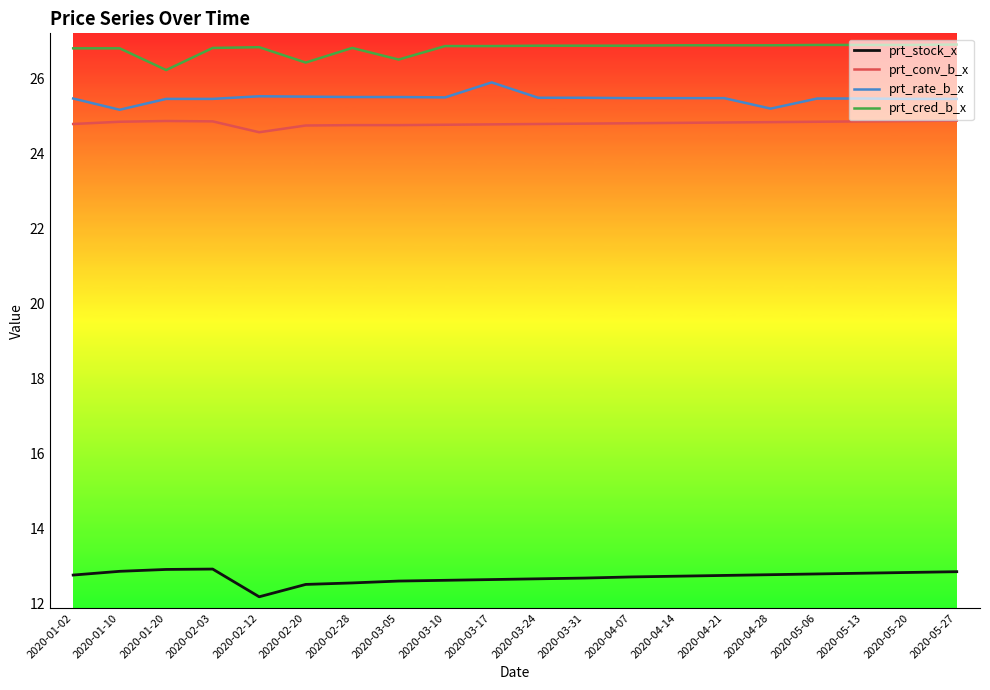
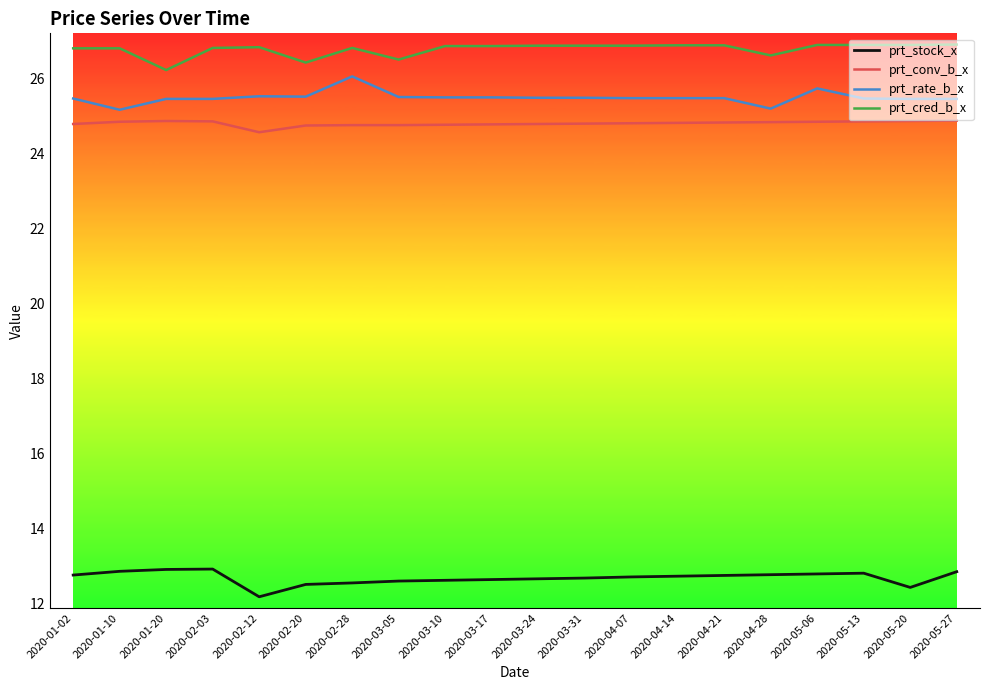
  {
    "prt_stock_x": {
      "2020-01-02": 12.8,
      "2020-01-10": 12.9,
      "2020-01-20": 12.9,
      "2020-02-03": 12.9,
      "2020-02-12": 12.2,
      "2020-02-20": 12.5,
      "2020-02-28": 12.5,
      "2020-03-05": 12.6,
      "2020-03-10": 12.6,
      "2020-03-17": 12.6,
      "2020-03-24": 12.7,
      "2020-03-31": 12.7,
      "2020-04-07": 12.7,
      "2020-04-14": 12.7,
      "2020-04-21": 12.7,
      "2020-04-28": 12.8,
      "2020-05-06": 12.8,
      "2020-05-13": 12.8,
-     "2020-05-20": 12.8,
+     "2020-05-20": 12.4,
      "2020-05-27": 12.8
    },
    "prt_conv_b_x": {
      "2020-01-02": 24.8,
      "2020-01-10": 24.9,
      "2020-01-20": 24.9,
      "2020-02-03": 24.9,
      "2020-02-12": 24.6,
      "2020-02-20": 24.8,
      "2020-02-28": 24.8,
      "2020-03-05": 24.8,
      "2020-03-10": 24.8,
      "2020-03-17": 24.8,
      "2020-03-24": 24.8,
      "2020-03-31": 24.8,
      "2020-04-07": 24.8,
      "2020-04-14": 24.8,
      "2020-04-21": 24.8,
      "2020-04-28": 24.8,
      "2020-05-06": 24.9,
      "2020-05-13": 24.9,
      "2020-05-20": 24.9,
      "2020-05-27": 24.9
    },
    "prt_rate_b_x": {
      "2020-01-02": 25.5,
      "2020-01-10": 25.2,
      "2020-01-20": 25.5,
      "2020-02-03": 25.5,
      "2020-02-12": 25.5,
      "2020-02-20": 25.5,
-     "2020-02-28": 25.5,
+     "2020-02-28": 26.1,
      "2020-03-05": 25.5,
      "2020-03-10": 25.5,
-     "2020-03-17": 25.9,
+     "2020-03-17": 25.5,
      "2020-03-24": 25.5,
      "2020-03-31": 25.5,
      "2020-04-07": 25.5,
      "2020-04-14": 25.5,
      "2020-04-21": 25.5,
      "2020-04-28": 25.2,
-     "2020-05-06": 25.5
+     "2020-05-06": 25.7
    },
    "prt_cred_b_x": {
      "2020-01-02": 26.8,
      "2020-01-10": 26.8,
      "2020-01-20": 26.2,
      "2020-02-03": 26.8,
      "2020-02-12": 26.8,
      "2020-02-20": 26.4,
      "2020-02-28": 26.8,
      "2020-03-05": 26.5,
      "2020-03-10": 26.9,
      "2020-03-17": 26.9,
      "2020-03-24": 26.9,
      "2020-03-31": 26.9,
      "2020-04-07": 26.9,
      "2020-04-14": 26.9,
      "2020-04-21": 26.9,
-     "2020-04-28": 26.9,
+     "2020-04-28": 26.6,
      "2020-05-06": 26.9
    }
  }
